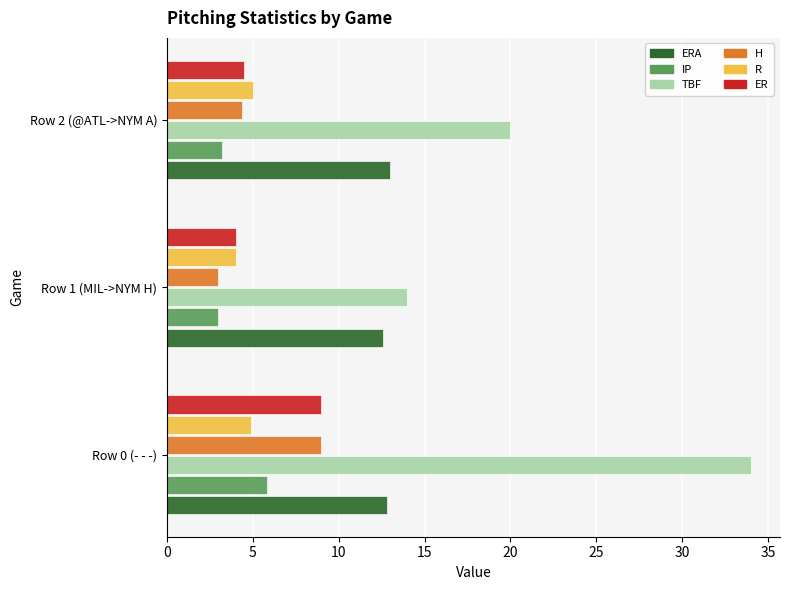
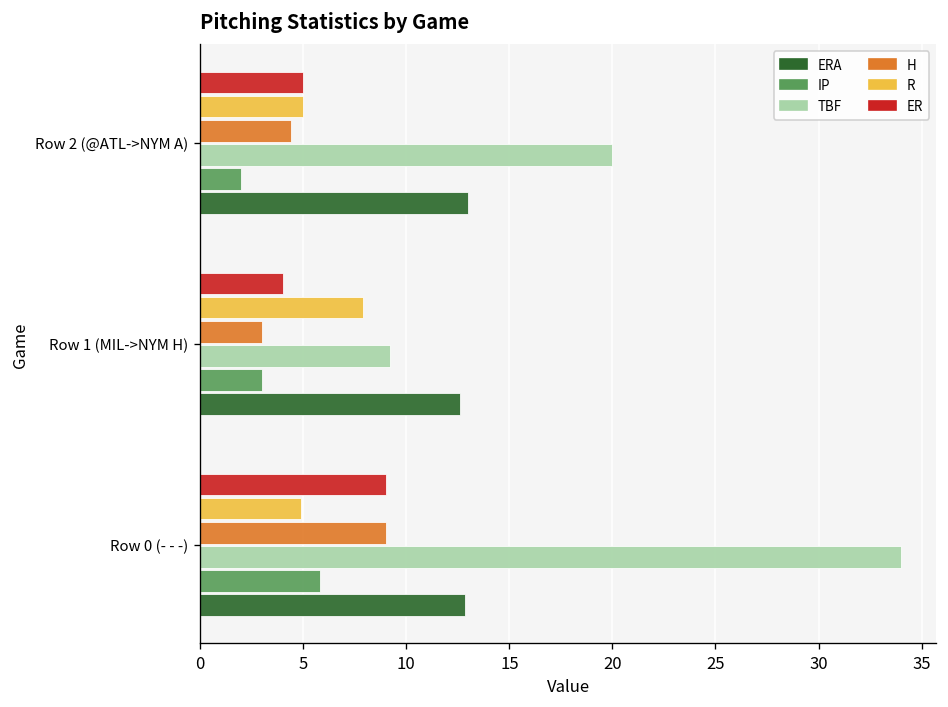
  {
    "ERA": {
      "Row 2 (@ATL->NYM A)": 13.0,
      "Row 1 (MIL->NYM H)": 12.6,
      "Row 0 (- - -)": 12.8
    },
    "IP": {
-     "Row 2 (@ATL->NYM A)": 3.2,
+     "Row 2 (@ATL->NYM A)": 2.0,
      "Row 1 (MIL->NYM H)": 3.0,
      "Row 0 (- - -)": 5.8
    },
    "TBF": {
      "Row 2 (@ATL->NYM A)": 20.0,
-     "Row 1 (MIL->NYM H)": 14.0,
+     "Row 1 (MIL->NYM H)": 9.2,
      "Row 0 (- - -)": 34.0
    },
    "H": {
      "Row 2 (@ATL->NYM A)": 4.4,
      "Row 1 (MIL->NYM H)": 3.0,
      "Row 0 (- - -)": 9.0
    },
    "R": {
      "Row 2 (@ATL->NYM A)": 5.0,
-     "Row 1 (MIL->NYM H)": 4.0,
+     "Row 1 (MIL->NYM H)": 7.9,
      "Row 0 (- - -)": 4.9
    },
    "ER": {
-     "Row 2 (@ATL->NYM A)": 4.5,
+     "Row 2 (@ATL->NYM A)": 5.0,
      "Row 1 (MIL->NYM H)": 4.0,
      "Row 0 (- - -)": 9.0
    }
  }
